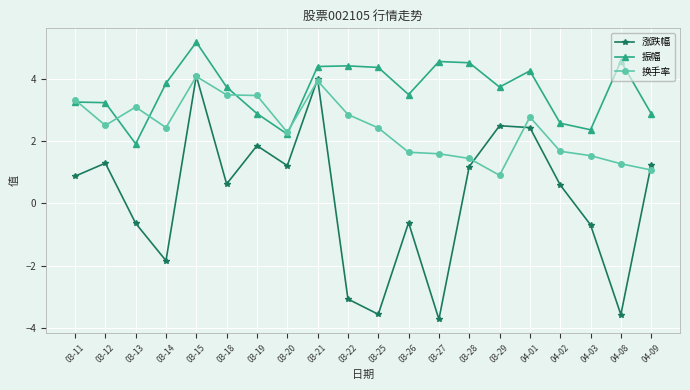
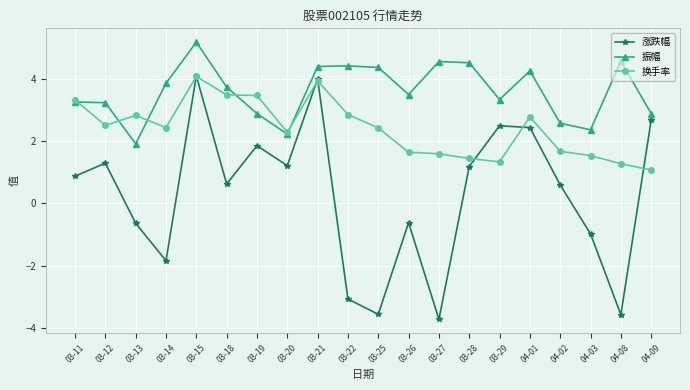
  {
    "涨跌幅": {
      "03-11": 0.9,
      "03-12": 1.3,
      "03-13": -0.6,
      "03-14": -1.8,
      "03-18": 0.6,
      "03-19": 1.9,
      "03-20": 1.2,
      "03-22": -3.1,
      "03-25": -3.6,
      "03-26": -0.6,
      "03-27": -3.7,
      "03-28": 1.2,
      "03-29": 2.5,
      "04-01": 2.4,
      "04-02": 0.6,
-     "04-03": -0.7,
+     "04-03": -1.0,
      "04-08": -3.6,
-     "04-09": 1.2
+     "04-09": 2.7
    },
    "振幅": {
      "03-12": 3.2,
      "03-13": 1.9,
      "03-14": 3.9,
      "03-15": 5.2,
      "03-18": 3.7,
      "03-19": 2.9,
      "03-21": 4.4,
      "03-22": 4.4,
      "03-25": 4.4,
      "03-26": 3.5,
      "03-27": 4.6,
      "03-28": 4.5,
-     "03-29": 3.7,
+     "03-29": 3.3,
      "04-01": 4.3,
      "04-02": 2.6,
      "04-03": 2.4,
      "04-09": 2.9
    },
    "换手率": {
      "03-12": 2.5,
-     "03-13": 3.1,
+     "03-13": 2.8,
      "03-14": 2.4,
      "03-18": 3.5,
      "03-19": 3.5,
      "03-22": 2.9,
      "03-25": 2.4,
      "03-26": 1.6,
      "03-27": 1.6,
      "03-28": 1.4,
-     "03-29": 0.9,
+     "03-29": 1.3,
      "04-01": 2.8,
      "04-02": 1.7,
      "04-03": 1.5,
      "04-08": 1.3,
      "04-09": 1.1
    }
  }
